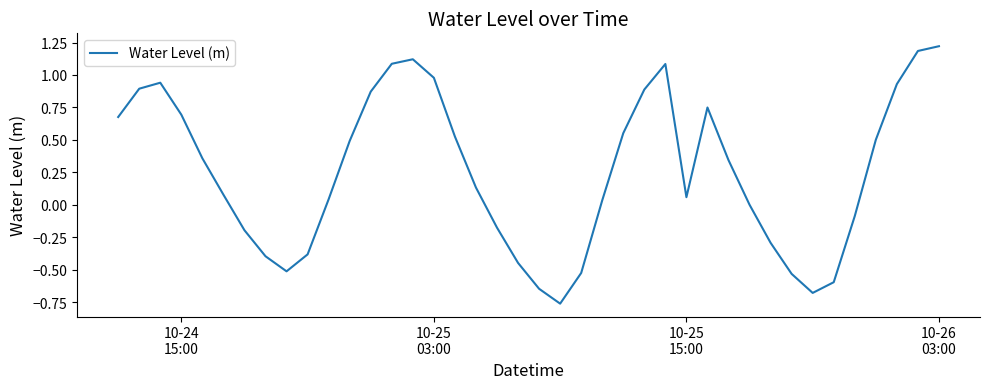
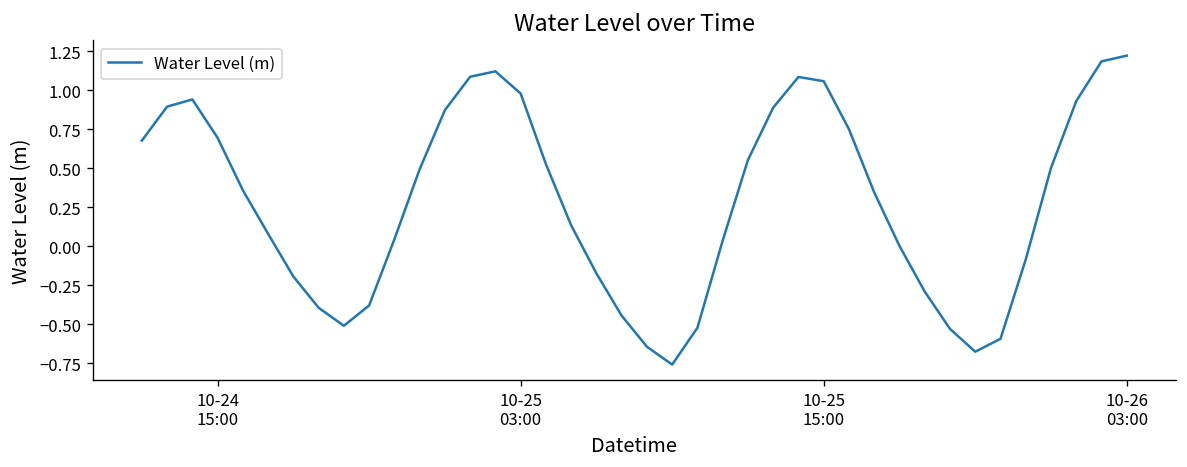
  {
    "10-24 15:00": 0.69,
    "10-25 03:00": 0.98,
-   "10-25 15:00": 0.06,
+   "10-25 15:00": 1.06,
    "10-26 03:00": 1.22
  }
